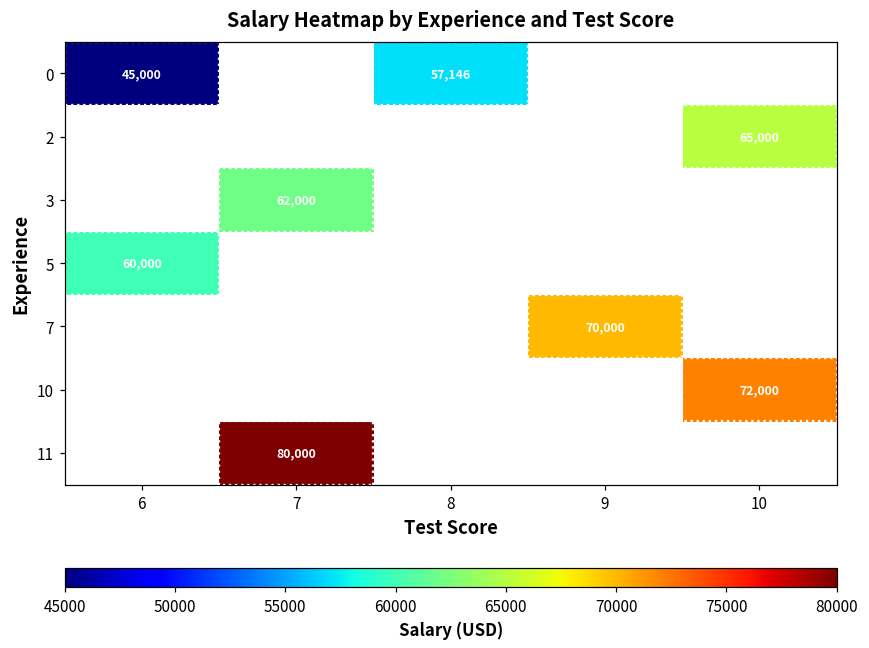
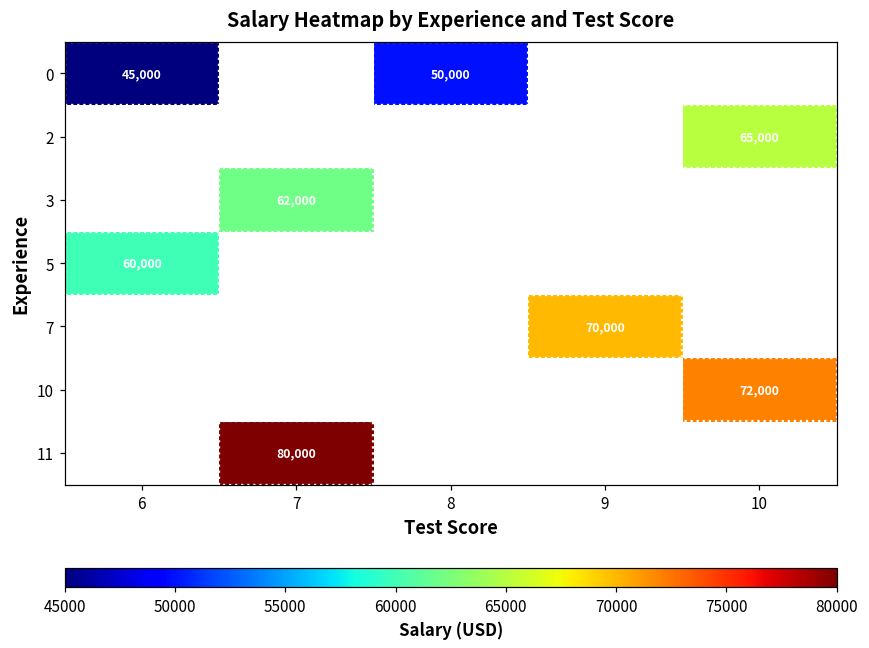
  {
    "0": {
      "6": "45,000",
-     "8": "57,146"
+     "8": "50,000"
    },
    "2": {
      "10": "65,000"
    },
    "3": {
      "7": "62,000"
    },
    "5": {
      "6": "60,000"
    },
    "7": {
      "9": "70,000"
    },
    "10": {
      "10": "72,000"
    },
    "11": {
      "7": "80,000"
    }
  }
